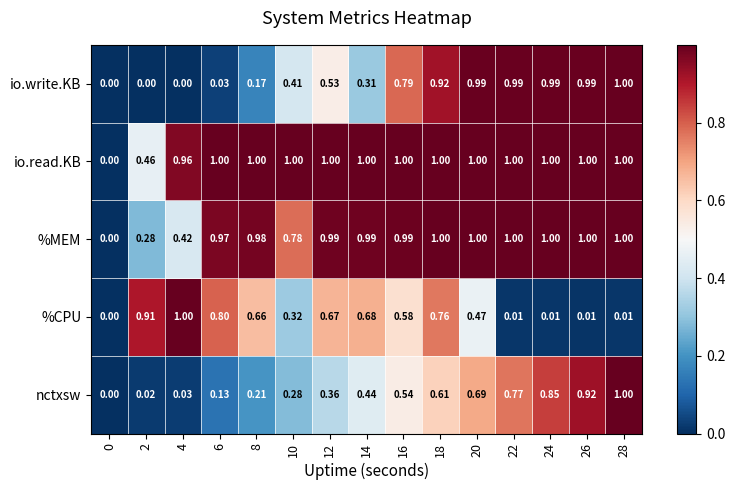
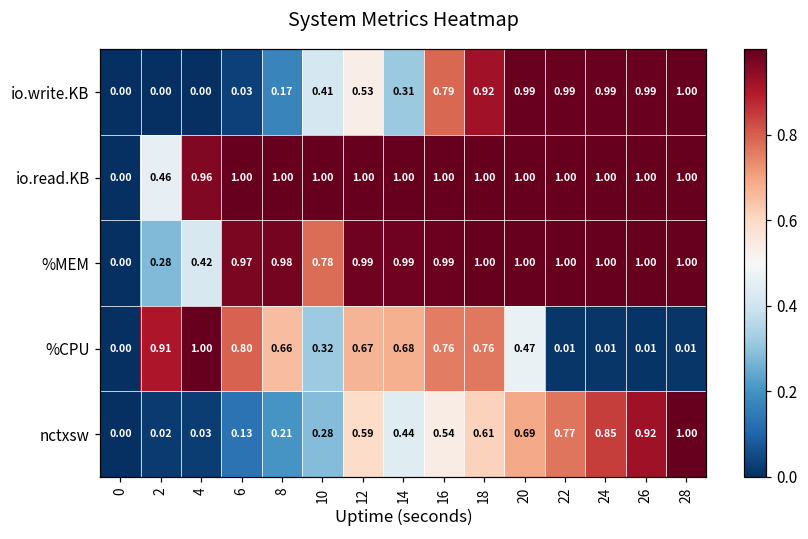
  {
    "io.write.KB": {
      "0": 0.00,
      "2": 0.00,
      "4": 0.00,
      "6": 0.03,
      "8": 0.17,
      "10": 0.41,
      "12": 0.53,
      "14": 0.31,
      "16": 0.79,
      "18": 0.92,
      "20": 0.99,
      "22": 0.99,
      "24": 0.99,
      "26": 0.99,
      "28": 1.00
    },
    "io.read.KB": {
      "0": 0.00,
      "2": 0.46,
      "4": 0.96,
      "6": 1.00,
      "8": 1.00,
      "10": 1.00,
      "12": 1.00,
      "14": 1.00,
      "16": 1.00,
      "18": 1.00,
      "20": 1.00,
      "22": 1.00,
      "24": 1.00,
      "26": 1.00,
      "28": 1.00
    },
    "%MEM": {
      "0": 0.00,
      "2": 0.28,
      "4": 0.42,
      "6": 0.97,
      "8": 0.98,
      "10": 0.78,
      "12": 0.99,
      "14": 0.99,
      "16": 0.99,
      "18": 1.00,
      "20": 1.00,
      "22": 1.00,
      "24": 1.00,
      "26": 1.00,
      "28": 1.00
    },
    "%CPU": {
      "0": 0.00,
      "2": 0.91,
      "4": 1.00,
      "6": 0.80,
      "8": 0.66,
      "10": 0.32,
      "12": 0.67,
      "14": 0.68,
-     "16": 0.58,
+     "16": 0.76,
      "18": 0.76,
      "20": 0.47,
      "22": 0.01,
      "24": 0.01,
      "26": 0.01,
      "28": 0.01
    },
    "nctxsw": {
      "0": 0.00,
      "2": 0.02,
      "4": 0.03,
      "6": 0.13,
      "8": 0.21,
      "10": 0.28,
-     "12": 0.36,
+     "12": 0.59,
      "14": 0.44,
      "16": 0.54,
      "18": 0.61,
      "20": 0.69,
      "22": 0.77,
      "24": 0.85,
      "26": 0.92,
      "28": 1.00
    }
  }
